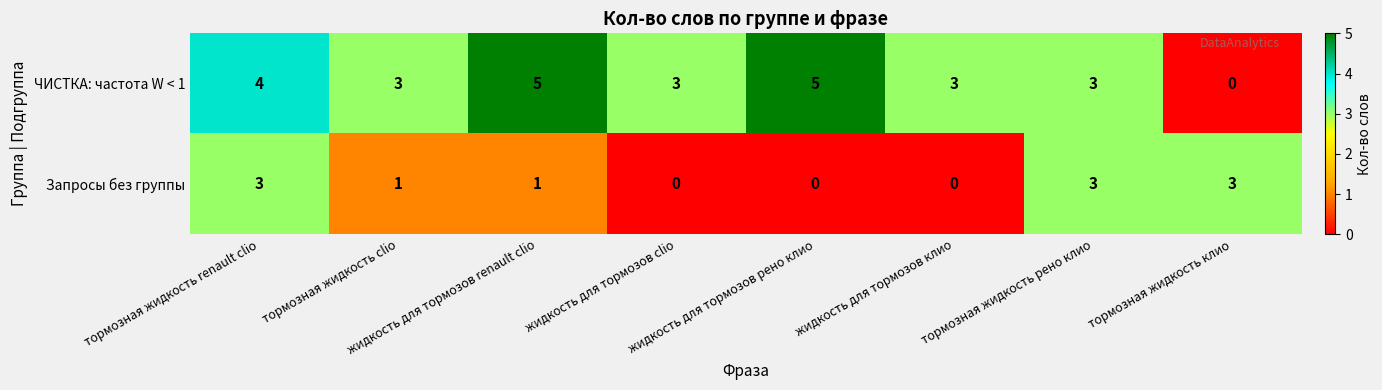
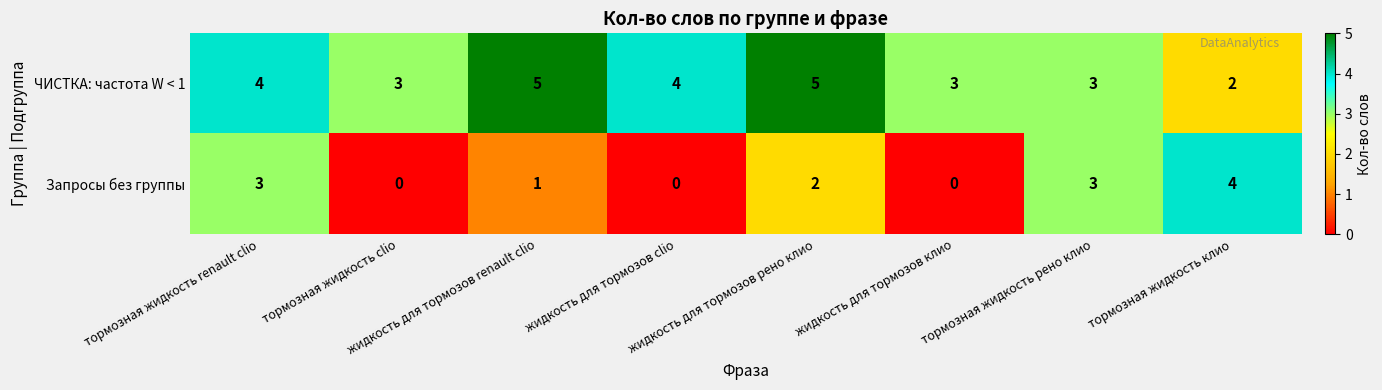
  {
    "ЧИСТКА: частота W < 1": {
      "тормозная жидкость renault clio": 4,
      "тормозная жидкость clio": 3,
      "жидкость для тормозов renault clio": 5,
-     "жидкость для тормозов clio": 3,
+     "жидкость для тормозов clio": 4,
      "жидкость для тормозов рено клио": 5,
      "жидкость для тормозов клио": 3,
      "тормозная жидкость рено клио": 3,
-     "тормозная жидкость клио": 0
+     "тормозная жидкость клио": 2
    },
    "Запросы без группы": {
      "тормозная жидкость renault clio": 3,
-     "тормозная жидкость clio": 1,
+     "тормозная жидкость clio": 0,
      "жидкость для тормозов renault clio": 1,
      "жидкость для тормозов clio": 0,
-     "жидкость для тормозов рено клио": 0,
+     "жидкость для тормозов рено клио": 2,
      "жидкость для тормозов клио": 0,
      "тормозная жидкость рено клио": 3,
-     "тормозная жидкость клио": 3
+     "тормозная жидкость клио": 4
    }
  }
